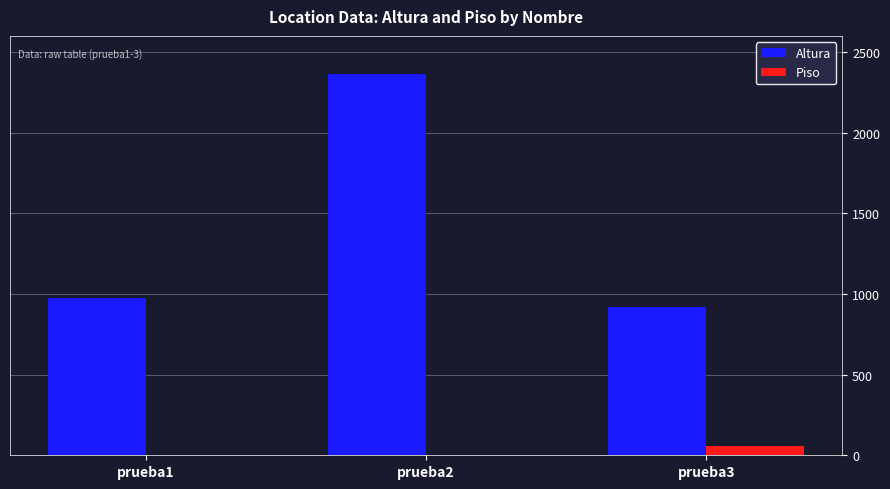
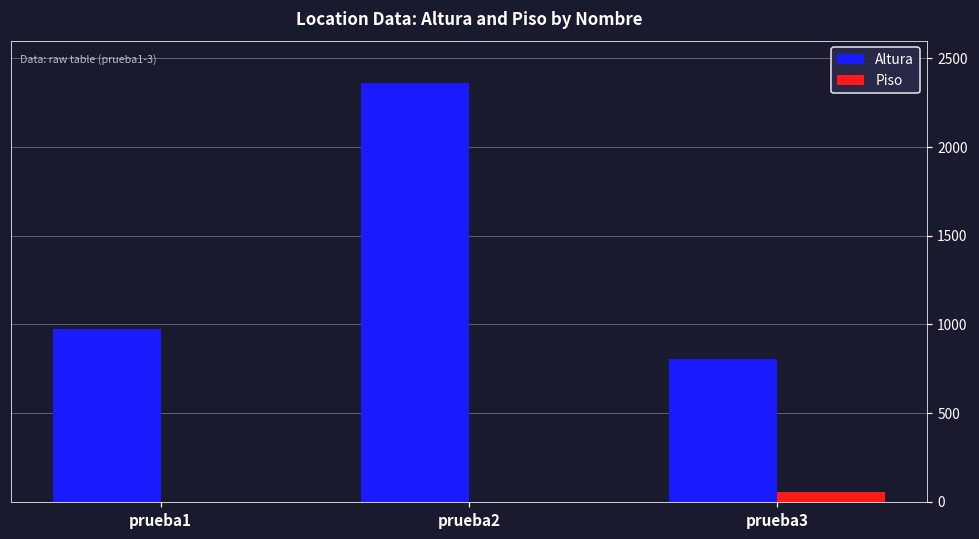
  {
    "Altura": {
      "prueba1": 980,
      "prueba2": 2360,
-     "prueba3": 920
+     "prueba3": 810
    },
    "Piso": {
      "prueba3": 60
    }
  }
